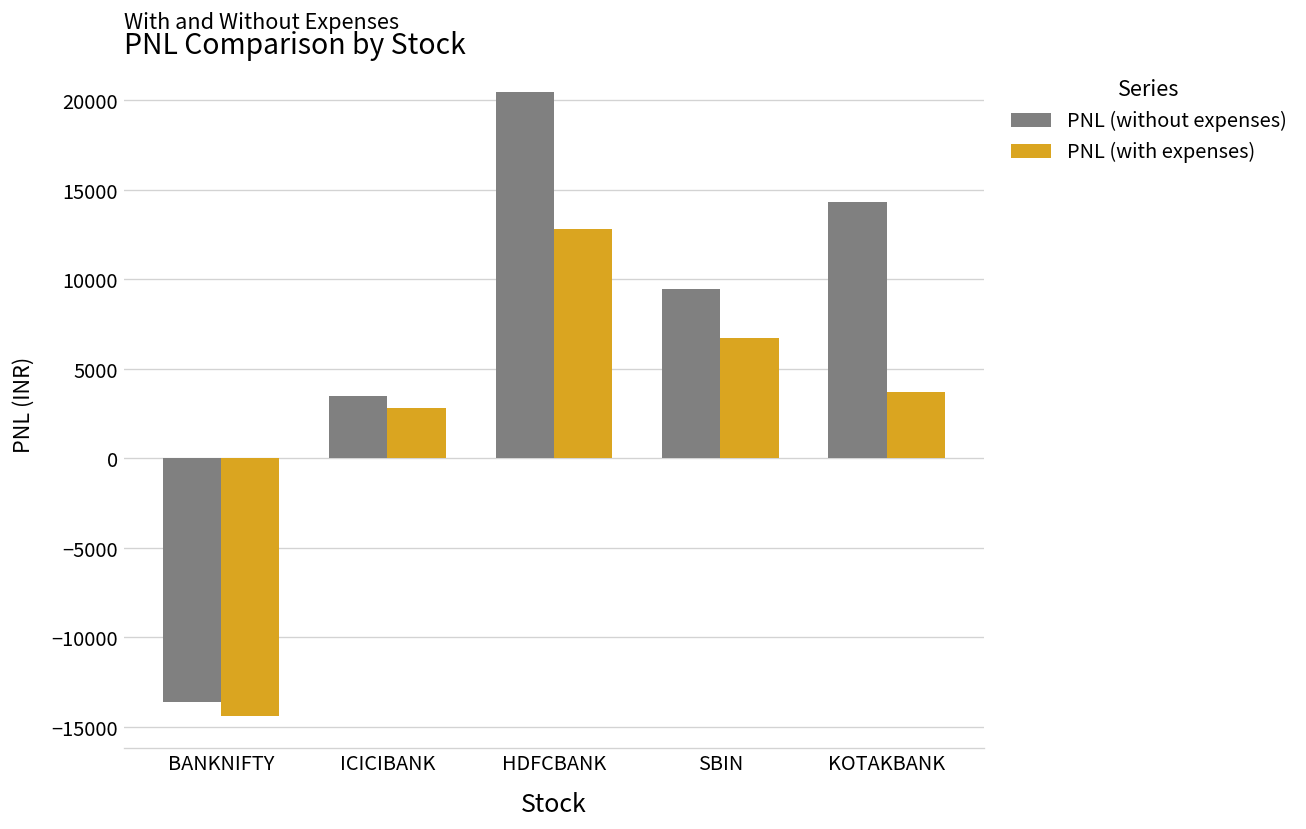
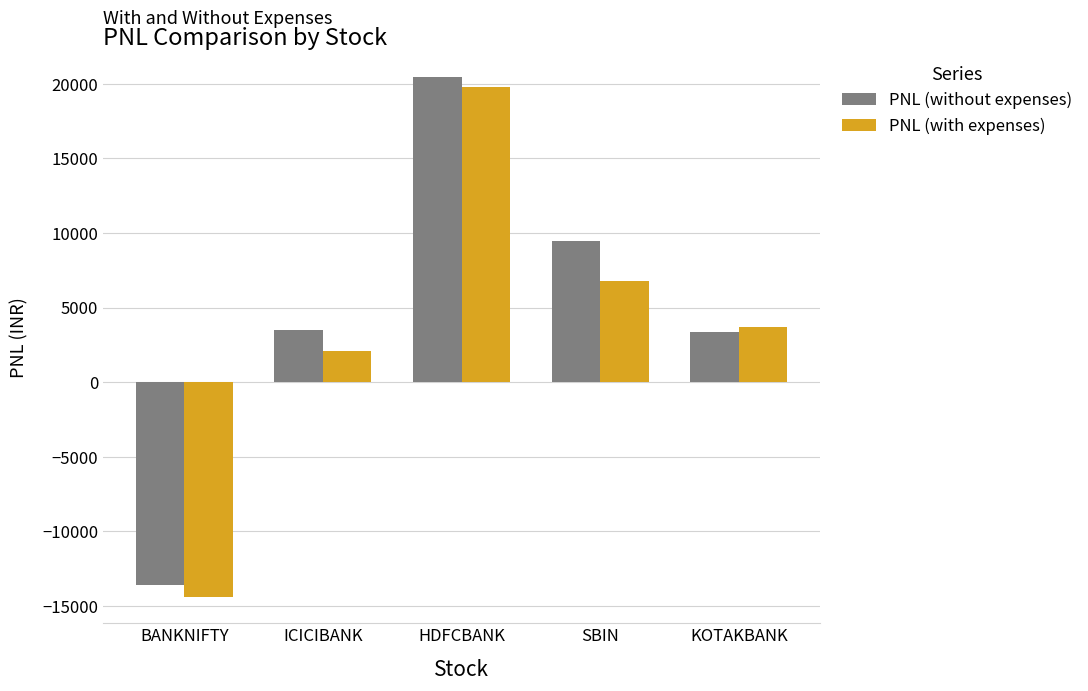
  {
    "PNL (without expenses)": {
      "BANKNIFTY": -13600,
      "ICICIBANK": 3500,
      "HDFCBANK": 20500,
      "SBIN": 9500,
-     "KOTAKBANK": 14300
+     "KOTAKBANK": 3400
    },
    "PNL (with expenses)": {
      "BANKNIFTY": -14400,
-     "ICICIBANK": 2800,
-     "HDFCBANK": 12800,
+     "ICICIBANK": 2100,
+     "HDFCBANK": 19800,
      "SBIN": 6800,
      "KOTAKBANK": 3700
    }
  }
